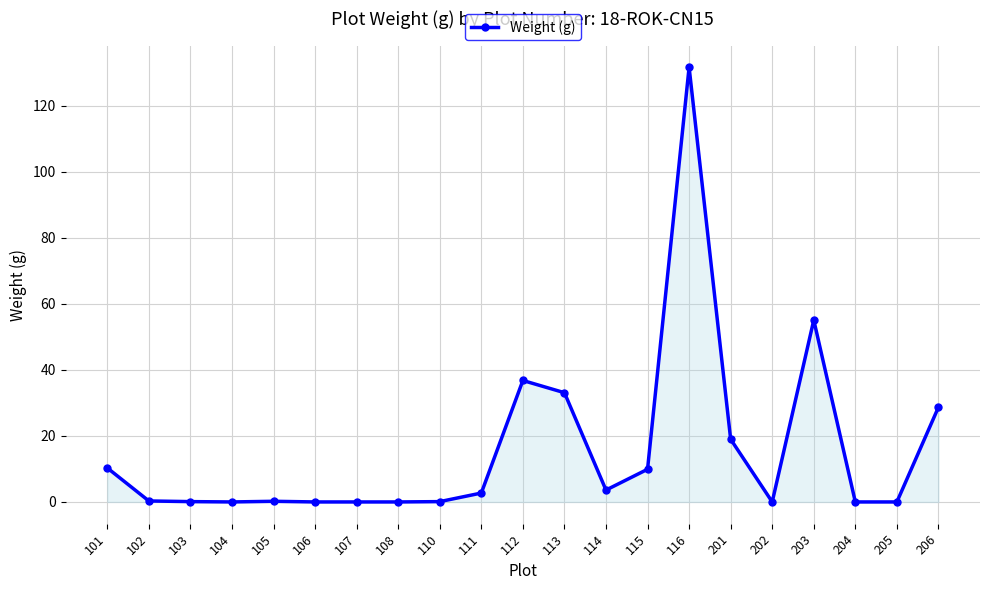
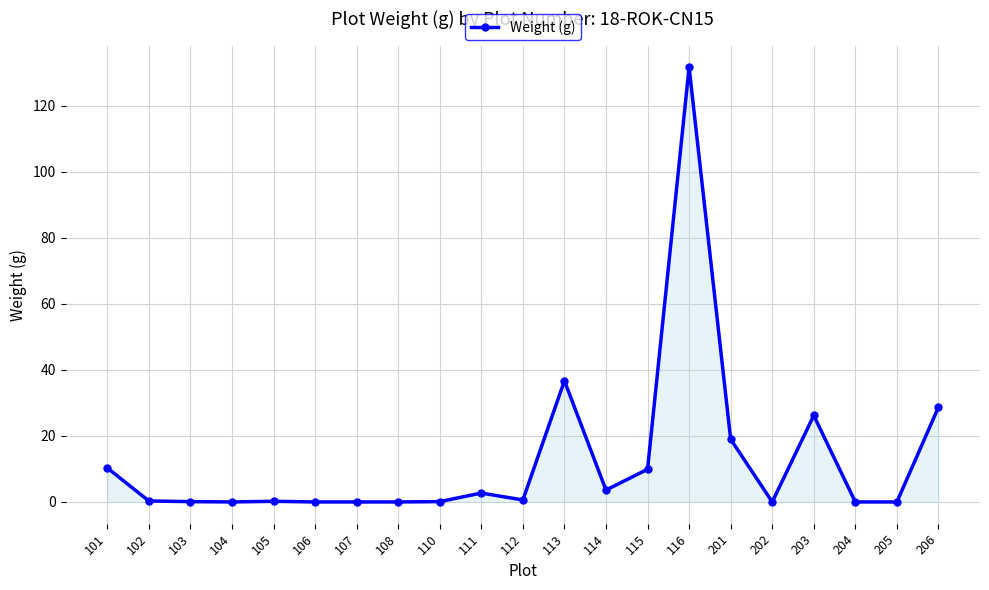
  {
    "101": 10,
    "102": 0,
    "103": 0,
    "104": 0,
    "105": 0,
    "106": 0,
    "107": 0,
    "108": 0,
    "110": 0,
    "111": 3,
-   "112": 37,
-   "113": 33,
+   "112": 1,
+   "113": 37,
    "114": 4,
    "115": 10,
    "116": 132,
    "201": 19,
    "202": 0,
-   "203": 55,
+   "203": 26,
    "204": 0,
    "205": 0,
    "206": 29
  }
